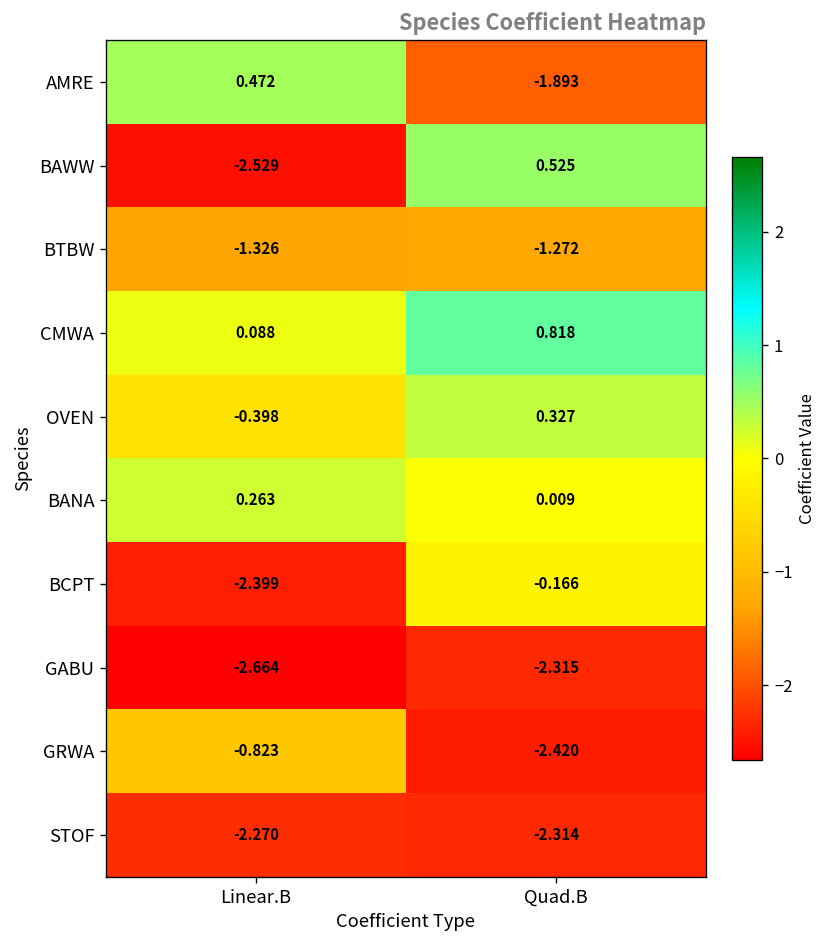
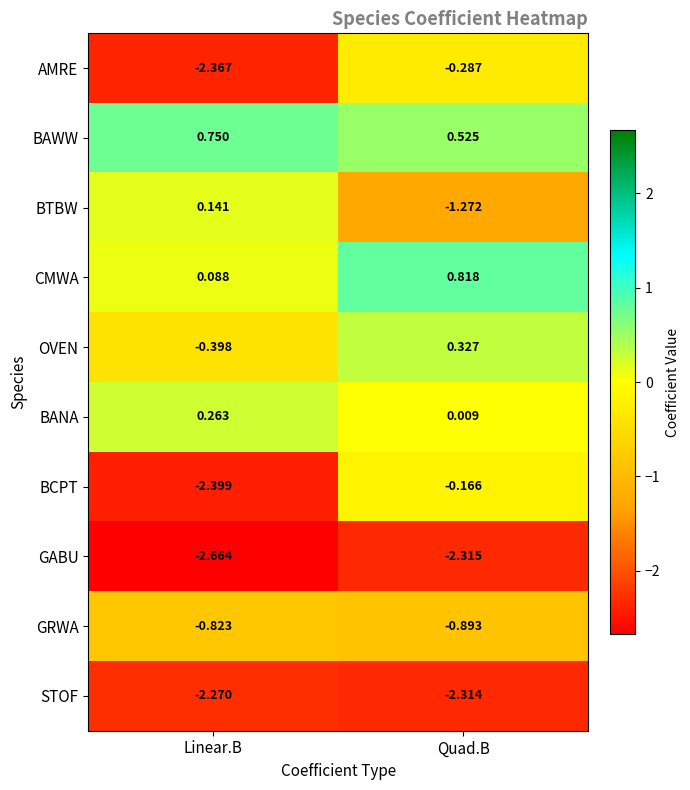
  {
    "AMRE": {
-     "Linear.B": 0.472,
-     "Quad.B": -1.893
+     "Linear.B": -2.367,
+     "Quad.B": -0.287
    },
    "BAWW": {
-     "Linear.B": -2.529,
+     "Linear.B": 0.750,
      "Quad.B": 0.525
    },
    "BTBW": {
-     "Linear.B": -1.326,
+     "Linear.B": 0.141,
      "Quad.B": -1.272
    },
    "CMWA": {
      "Linear.B": 0.088,
      "Quad.B": 0.818
    },
    "OVEN": {
      "Linear.B": -0.398,
      "Quad.B": 0.327
    },
    "BANA": {
      "Linear.B": 0.263,
      "Quad.B": 0.009
    },
    "BCPT": {
      "Linear.B": -2.399,
      "Quad.B": -0.166
    },
    "GABU": {
      "Linear.B": -2.664,
      "Quad.B": -2.315
    },
    "GRWA": {
      "Linear.B": -0.823,
-     "Quad.B": -2.420
+     "Quad.B": -0.893
    },
    "STOF": {
      "Linear.B": -2.270,
      "Quad.B": -2.314
    }
  }
